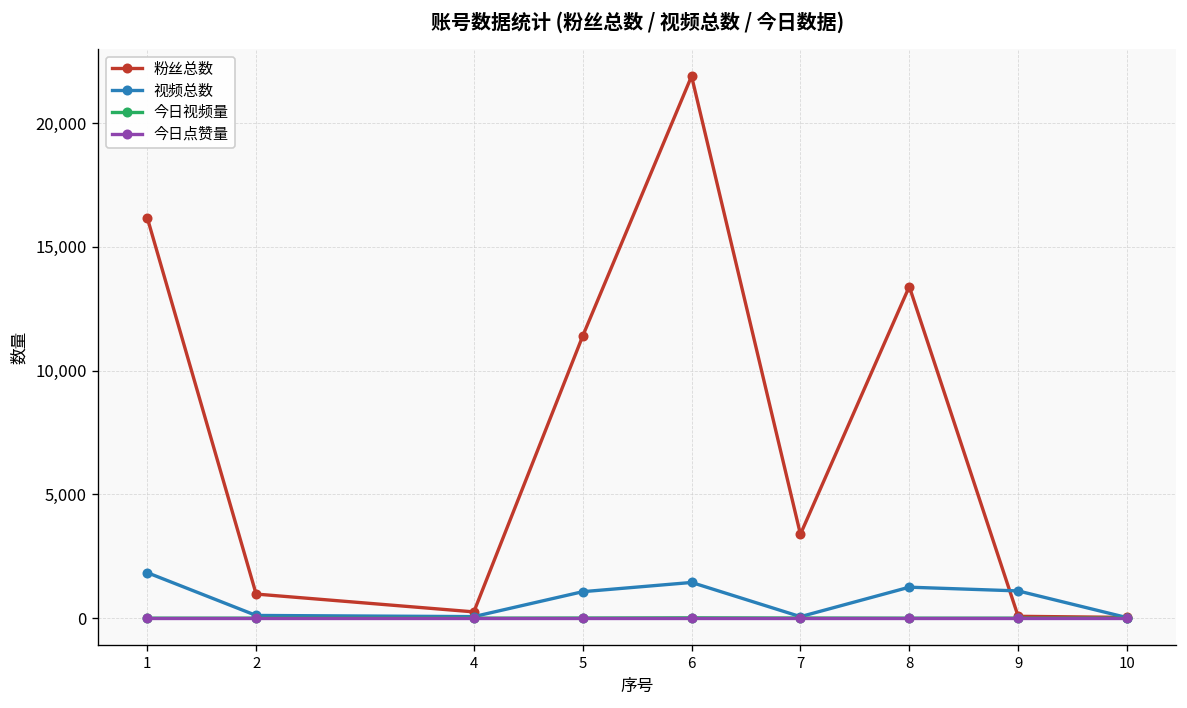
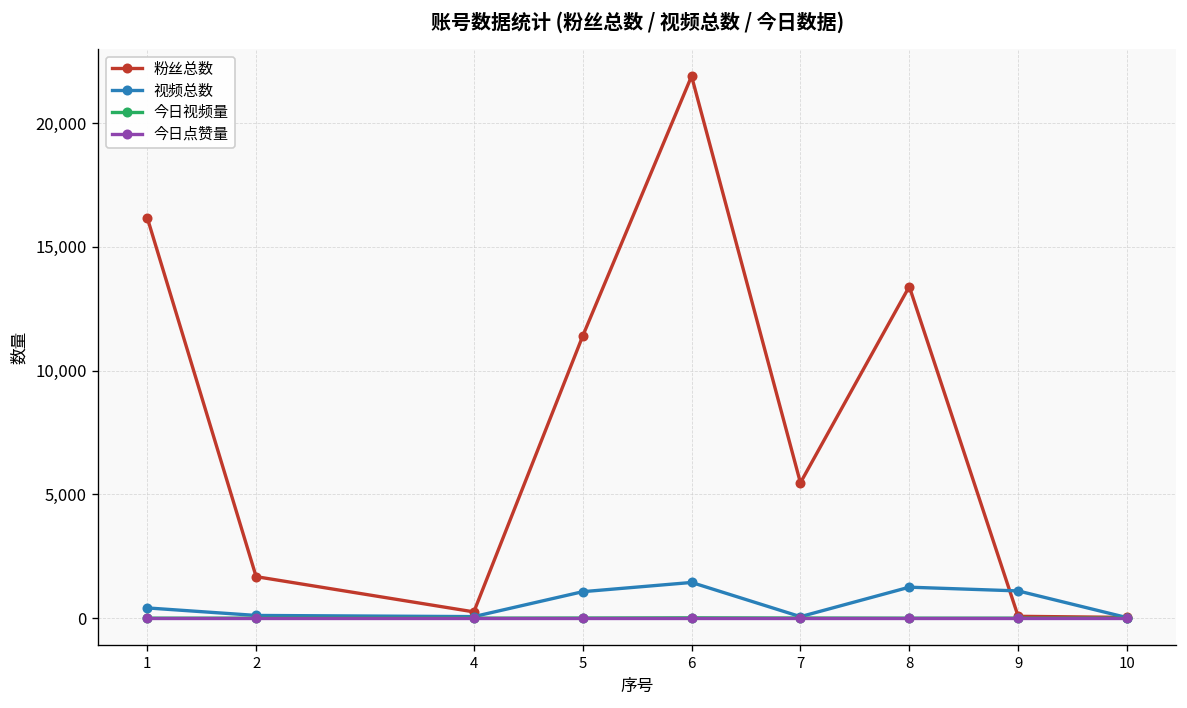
  {
    "粉丝总数": {
      "1": "16,200",
-     "2": "1,000",
+     "2": "1,700",
      "4": "300",
      "5": "11,400",
      "6": "21,900",
-     "7": "3,400",
+     "7": "5,500",
      "8": "13,400"
    },
    "视频总数": {
-     "1": "1,800",
+     "1": "400",
      "5": "1,100",
      "6": "1,400",
      "8": "1,300",
      "9": "1,100"
    },
    "今日点赞量": {
      "1": "0",
      "5": "0",
      "6": "0",
      "8": "0"
    }
  }
